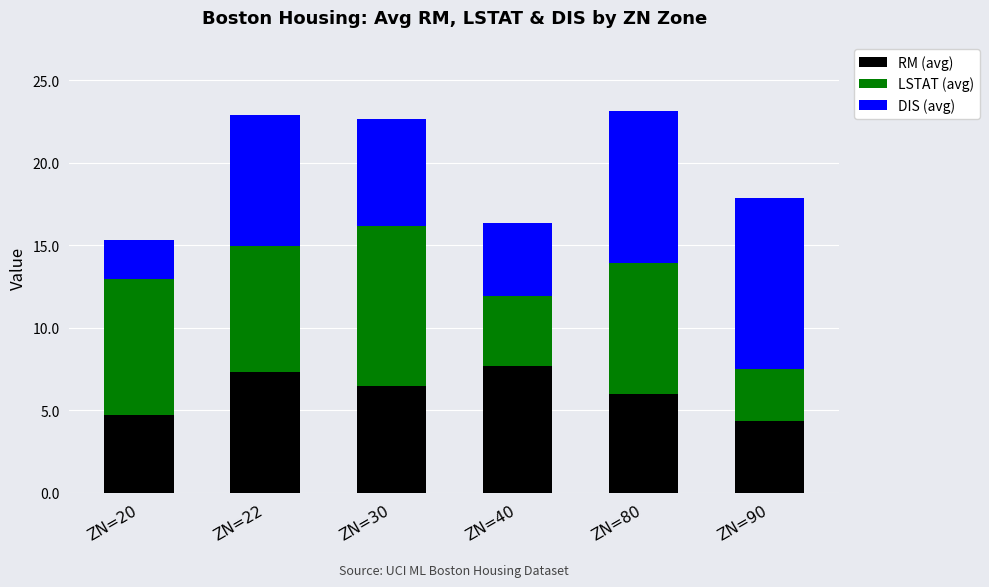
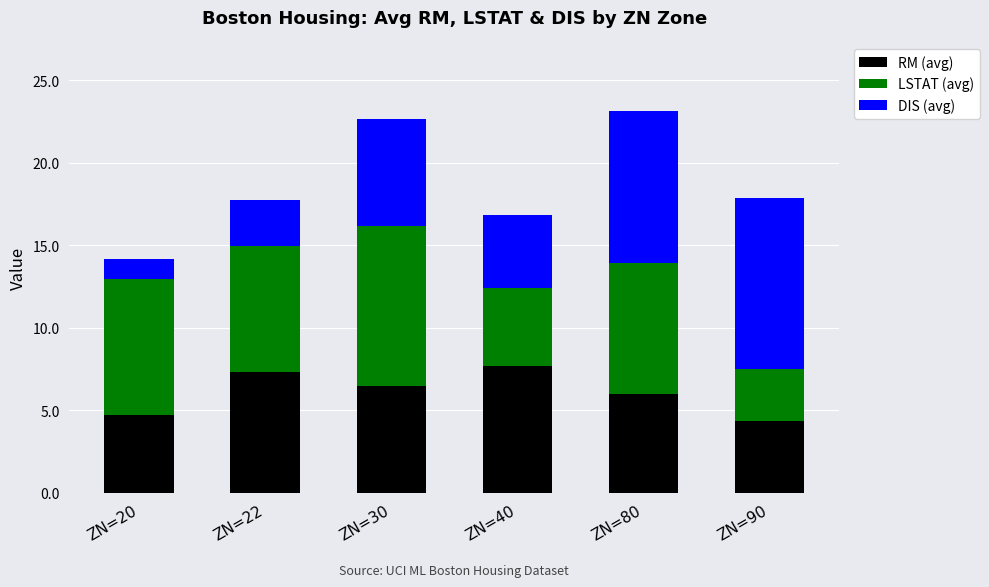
  {
    "RM (avg)": {
      "ZN=20": 4.7,
      "ZN=22": 7.3,
      "ZN=30": 6.5,
      "ZN=40": 7.7,
      "ZN=80": 6.0,
      "ZN=90": 4.4
    },
    "LSTAT (avg)": {
      "ZN=20": 8.2,
      "ZN=22": 7.6,
      "ZN=30": 9.7,
-     "ZN=40": 4.3,
+     "ZN=40": 4.8,
      "ZN=80": 7.9,
      "ZN=90": 3.1
    },
    "DIS (avg)": {
-     "ZN=20": 2.4,
-     "ZN=22": 7.9,
+     "ZN=20": 1.2,
+     "ZN=22": 2.8,
      "ZN=30": 6.5,
      "ZN=40": 4.4,
      "ZN=80": 9.2,
      "ZN=90": 10.4
    }
  }
